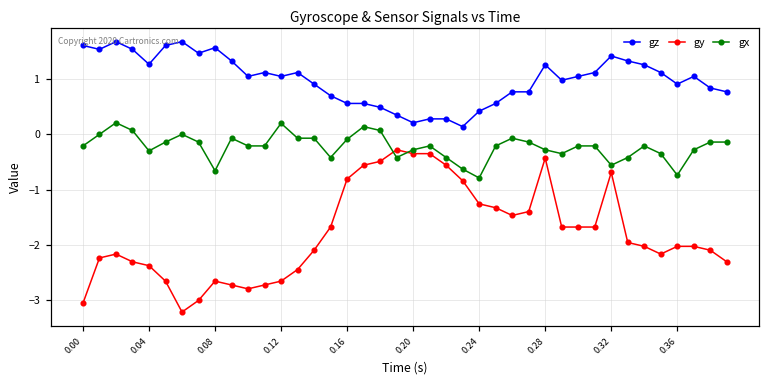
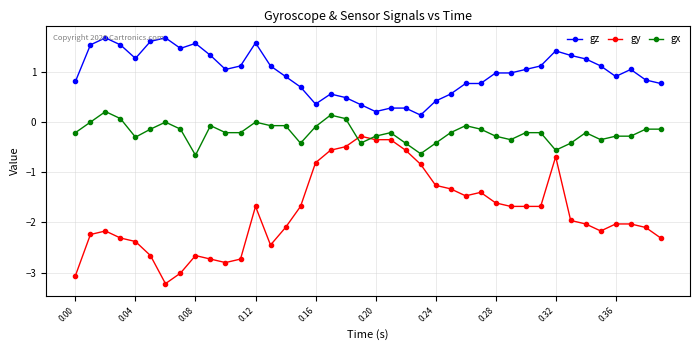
  {
    "gz": {
-     "0.00": 1.6,
+     "0.00": 0.8,
      "0.04": 1.3,
      "0.08": 1.6,
-     "0.12": 1.1,
-     "0.16": 0.6,
+     "0.12": 1.6,
+     "0.16": 0.4,
      "0.20": 0.2,
      "0.24": 0.4,
-     "0.28": 1.3,
+     "0.28": 1.0,
      "0.32": 1.4,
      "0.36": 0.9
    },
    "gy": {
      "0.00": -3.1,
      "0.04": -2.4,
      "0.08": -2.7,
-     "0.12": -2.7,
+     "0.12": -1.7,
      "0.16": -0.8,
      "0.20": -0.4,
      "0.24": -1.3,
-     "0.28": -0.4,
+     "0.28": -1.6,
      "0.32": -0.7,
      "0.36": -2.0
    },
    "gx": {
      "0.00": -0.2,
      "0.04": -0.3,
      "0.08": -0.7,
-     "0.12": 0.2,
+     "0.12": 0.0,
      "0.16": -0.1,
      "0.20": -0.3,
-     "0.24": -0.8,
+     "0.24": -0.4,
      "0.28": -0.3,
      "0.32": -0.6,
-     "0.36": -0.7
+     "0.36": -0.3
    }
  }
